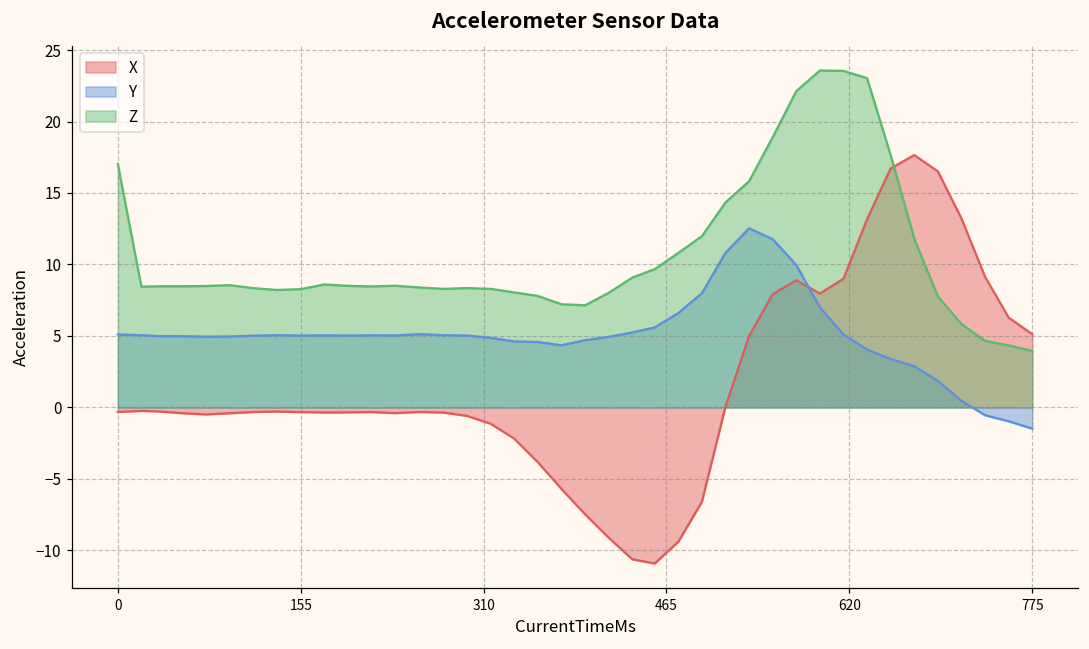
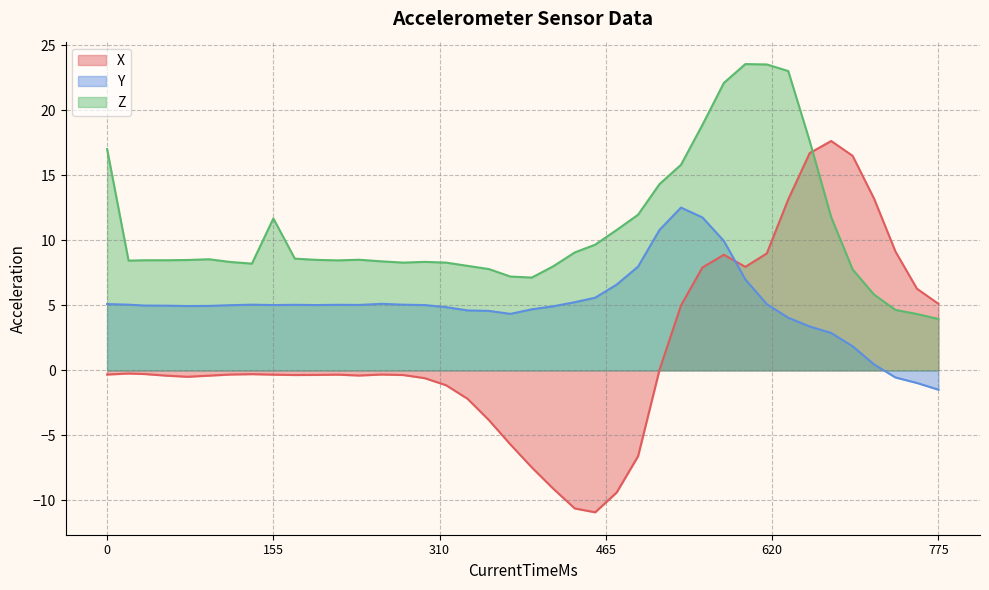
  {
    "Z": {
      "0": 17.0,
-     "155": 8.3,
+     "155": 11.7,
      "775": 4.0
    }
  }
